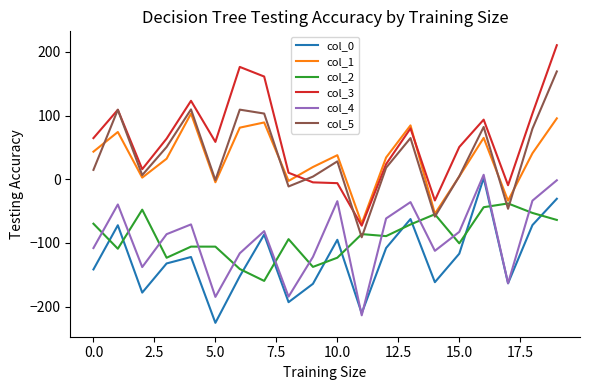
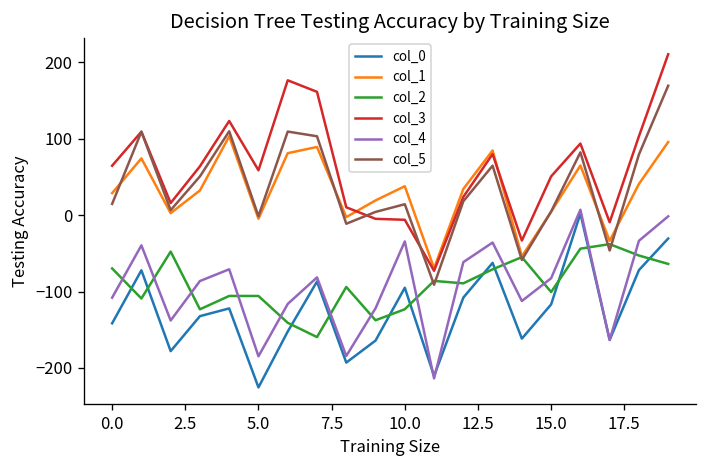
  {
    "col_0": {
      "0.0": -140,
      "5.0": -230,
      "10.0": -100,
      "15.0": -120
    },
    "col_1": {
-     "0.0": 40,
+     "0.0": 30,
      "10.0": 40
    },
    "col_2": {
      "0.0": -70,
      "5.0": -110,
      "10.0": -120,
      "15.0": -100
    },
    "col_3": {
      "0.0": 60,
      "5.0": 60,
      "10.0": -10,
      "15.0": 50
    },
    "col_4": {
      "0.0": -110,
      "5.0": -180,
      "10.0": -30,
      "15.0": -80
    },
    "col_5": {
      "0.0": 10,
-     "10.0": 30
+     "10.0": 10
    }
  }
